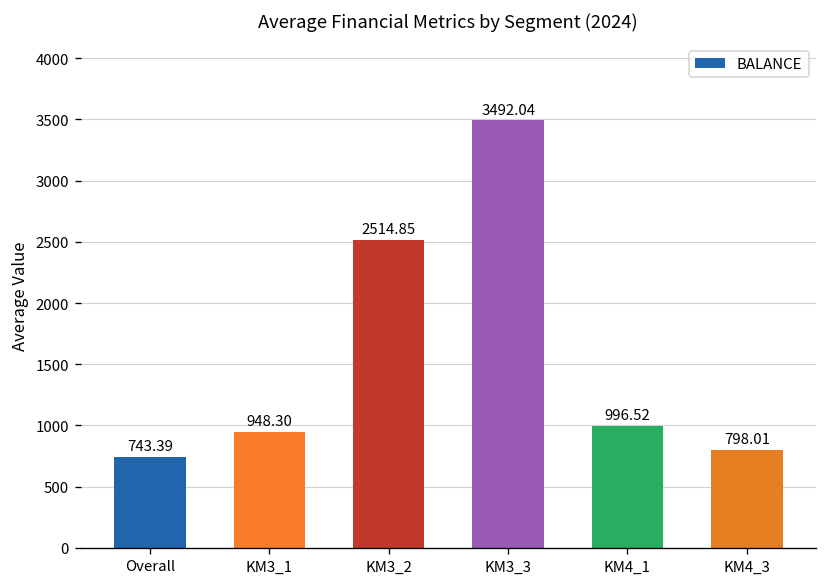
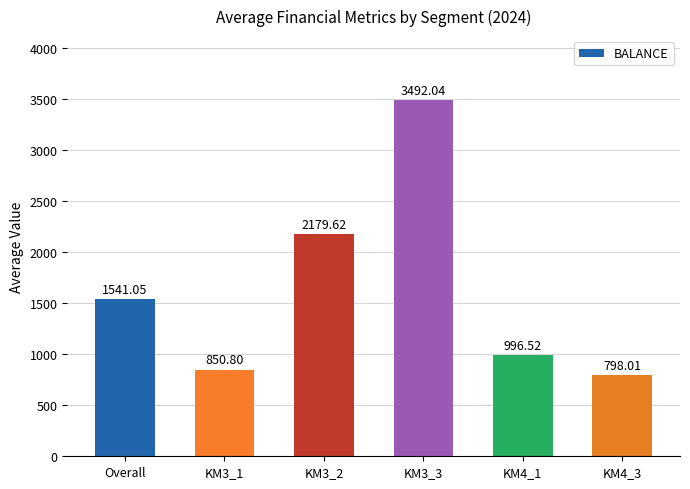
  {
-   "Overall": 743.39,
-   "KM3_1": 948.30,
-   "KM3_2": 2514.85,
+   "Overall": 1541.05,
+   "KM3_1": 850.80,
+   "KM3_2": 2179.62,
    "KM3_3": 3492.04,
    "KM4_1": 996.52,
    "KM4_3": 798.01
  }
